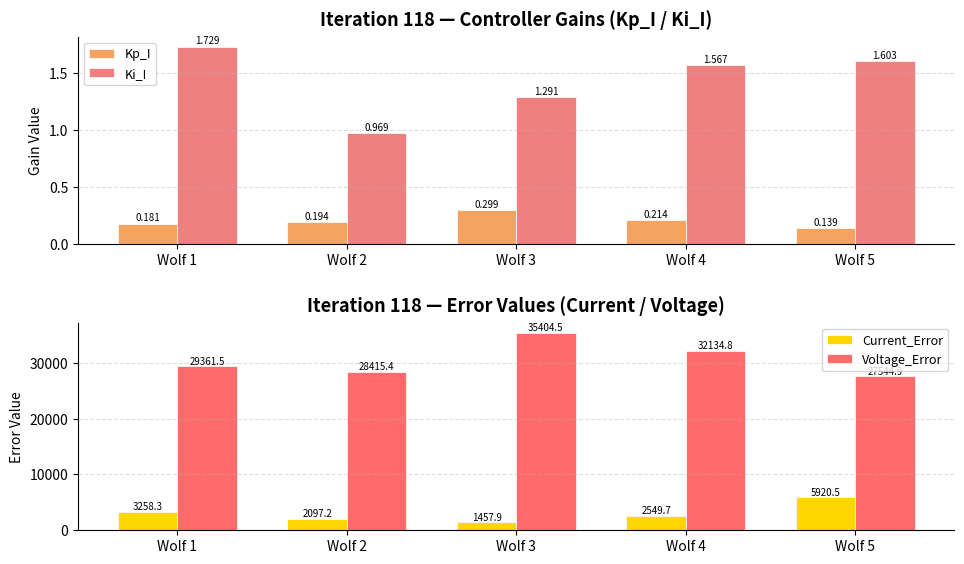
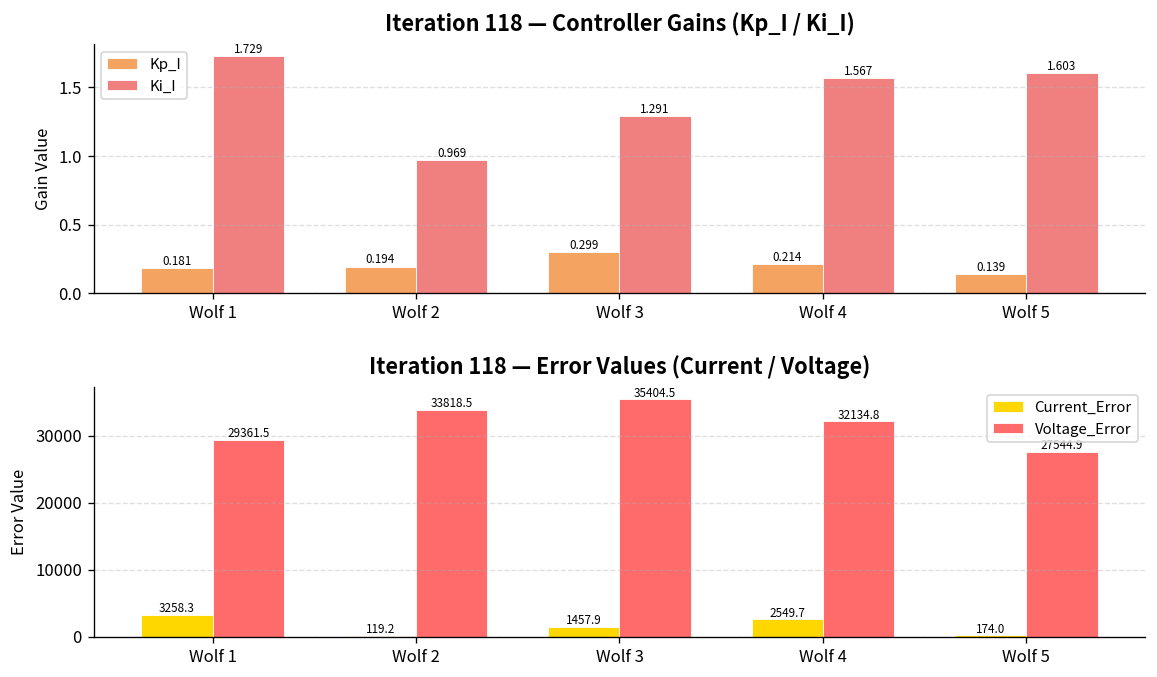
  {
    "Iteration 118 — Error Values (Current / Voltage)": {
      "Current_Error": {
        "Wolf 1": 3258.3,
-       "Wolf 2": 2097.2,
+       "Wolf 2": 119.2,
        "Wolf 3": 1457.9,
        "Wolf 4": 2549.7,
-       "Wolf 5": 5920.5
+       "Wolf 5": 174.0
      },
      "Voltage_Error": {
        "Wolf 1": 29361.5,
-       "Wolf 2": 28415.4,
+       "Wolf 2": 33818.5,
        "Wolf 3": 35404.5,
        "Wolf 4": 32134.8
      }
    }
  }
